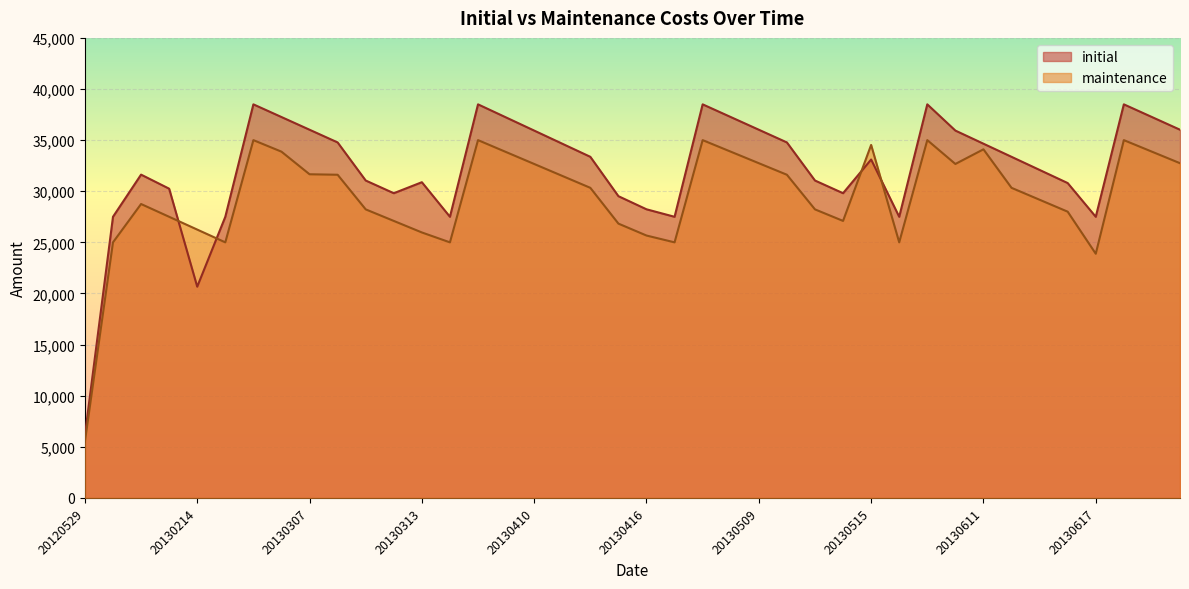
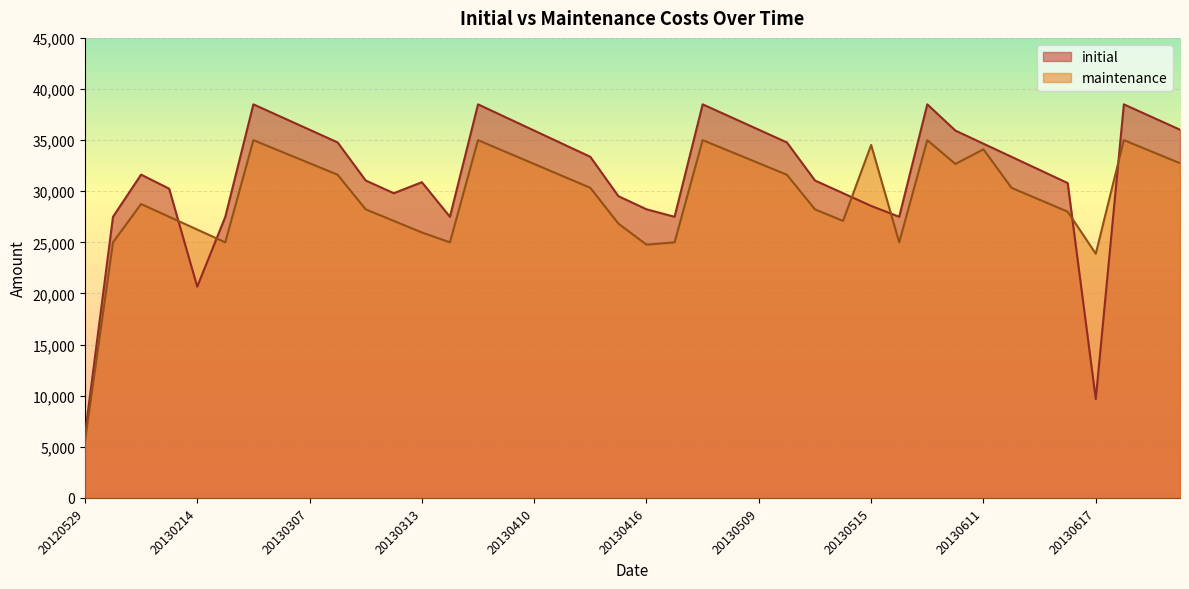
  {
    "initial": {
      "20120529": "6,100",
      "20130214": "20,700",
      "20130307": "36,000",
      "20130313": "30,900",
      "20130410": "35,900",
      "20130416": "28,200",
      "20130509": "36,000",
-     "20130515": "33,100",
+     "20130515": "28,600",
      "20130611": "34,700",
-     "20130617": "27,500"
+     "20130617": "9,700"
    },
    "maintenance": {
      "20120529": "5,500",
      "20130214": "26,300",
-     "20130307": "31,700",
+     "20130307": "32,700",
      "20130313": "26,000",
      "20130410": "32,700",
-     "20130416": "25,700",
+     "20130416": "24,800",
      "20130509": "32,700",
      "20130515": "34,500",
      "20130611": "34,100",
      "20130617": "23,900"
    }
  }
